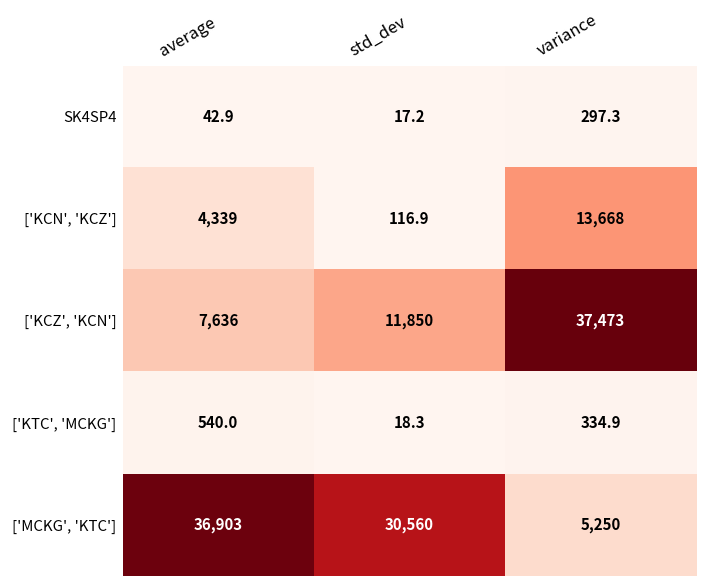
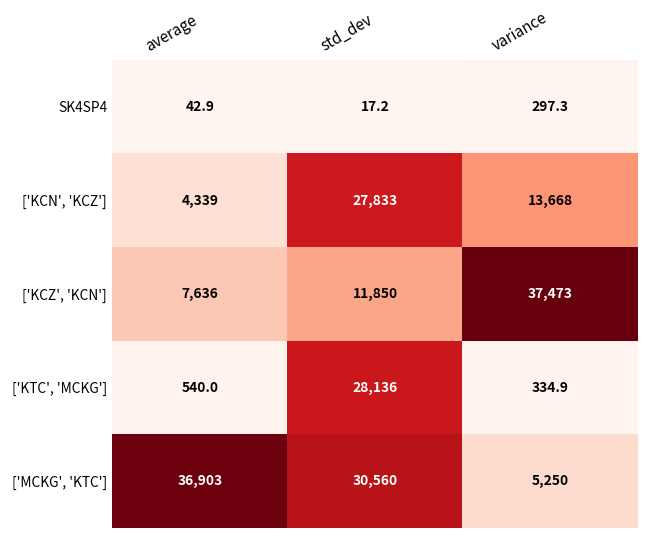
  {
    "SK4SP4": {
      "average": "42.9",
      "std_dev": "17.2",
      "variance": "297.3"
    },
    "['KCN', 'KCZ']": {
      "average": "4,339",
-     "std_dev": "116.9",
+     "std_dev": "27,833",
      "variance": "13,668"
    },
    "['KCZ', 'KCN']": {
      "average": "7,636",
      "std_dev": "11,850",
      "variance": "37,473"
    },
    "['KTC', 'MCKG']": {
      "average": "540.0",
-     "std_dev": "18.3",
+     "std_dev": "28,136",
      "variance": "334.9"
    },
    "['MCKG', 'KTC']": {
      "average": "36,903",
      "std_dev": "30,560",
      "variance": "5,250"
    }
  }
